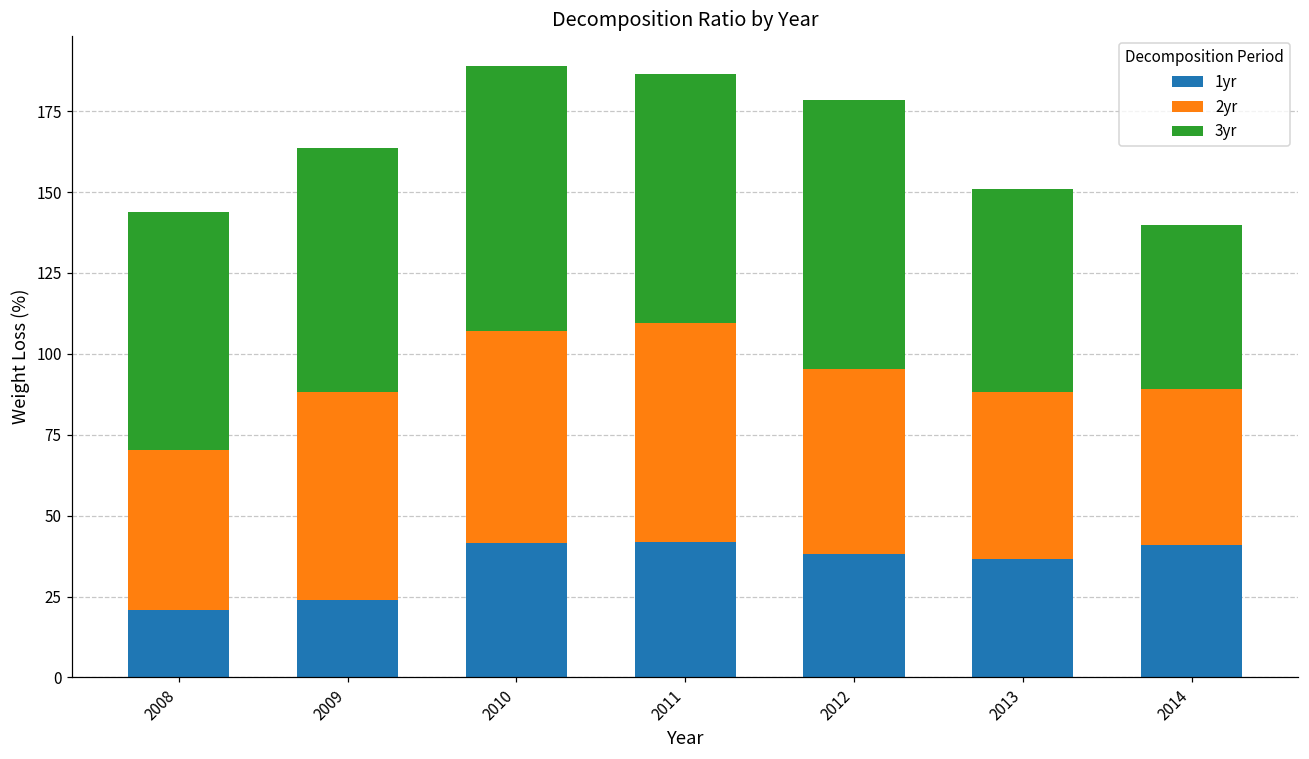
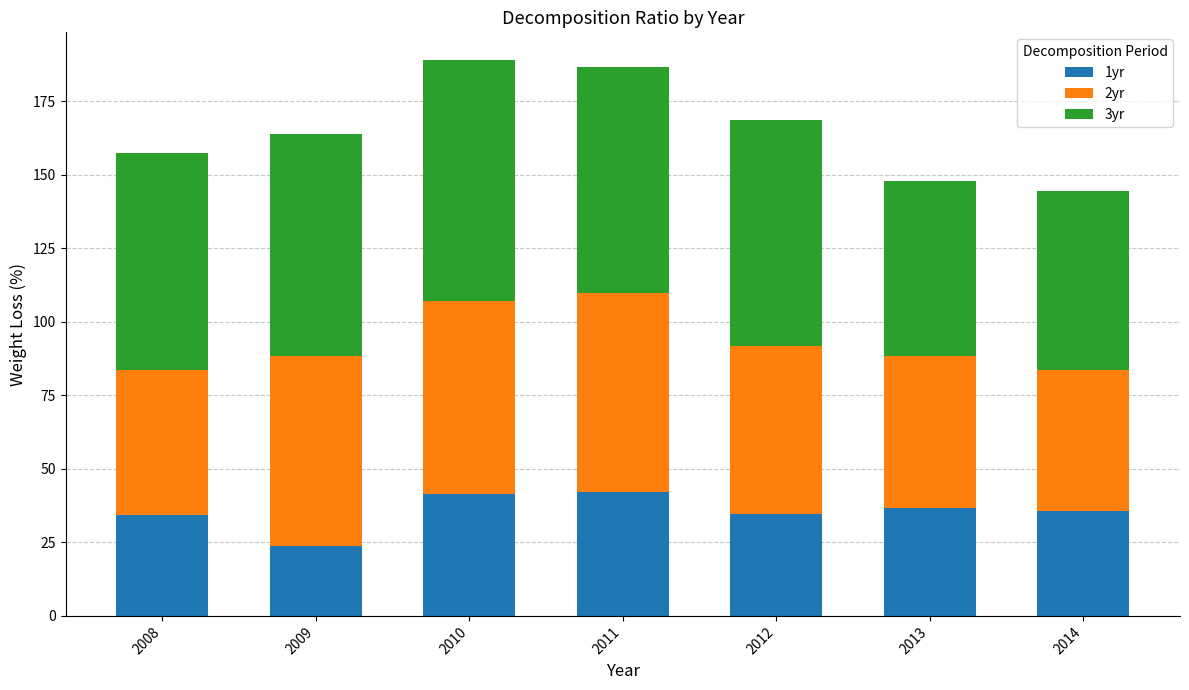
  {
    "1yr": {
-     "2008": 21,
+     "2008": 34,
      "2009": 24,
      "2010": 42,
      "2011": 42,
-     "2012": 38,
+     "2012": 35,
      "2013": 37,
-     "2014": 41
+     "2014": 36
    },
    "2yr": {
      "2008": 49,
      "2009": 64,
      "2010": 66,
      "2011": 68,
      "2012": 57,
      "2013": 52,
      "2014": 48
    },
    "3yr": {
      "2008": 74,
      "2009": 75,
      "2010": 82,
      "2011": 77,
-     "2012": 83,
-     "2013": 63,
-     "2014": 51
+     "2012": 77,
+     "2013": 60,
+     "2014": 61
    }
  }
